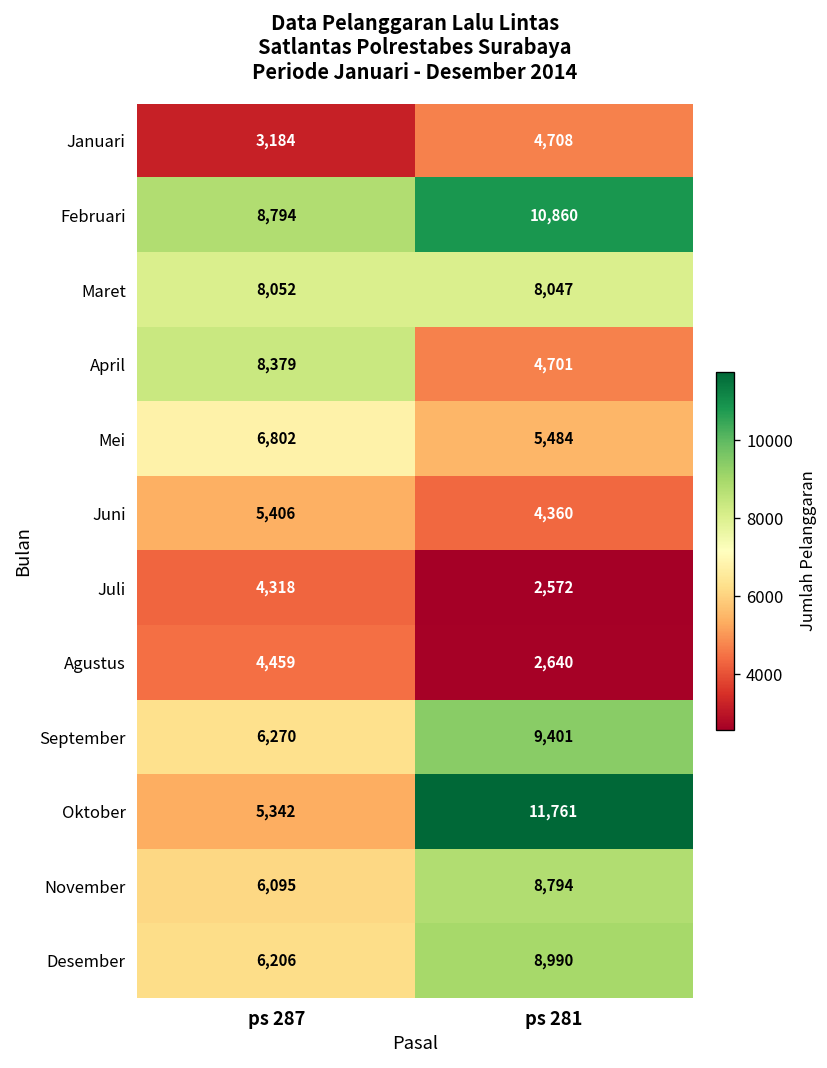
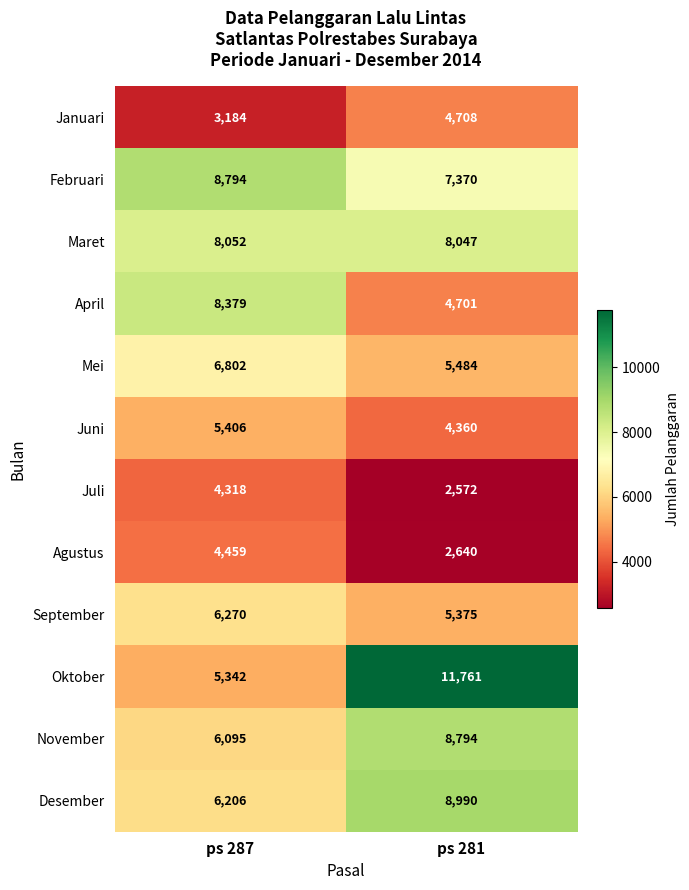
  {
    "Januari": {
      "ps 287": "3,184",
      "ps 281": "4,708"
    },
    "Februari": {
      "ps 287": "8,794",
-     "ps 281": "10,860"
+     "ps 281": "7,370"
    },
    "Maret": {
      "ps 287": "8,052",
      "ps 281": "8,047"
    },
    "April": {
      "ps 287": "8,379",
      "ps 281": "4,701"
    },
    "Mei": {
      "ps 287": "6,802",
      "ps 281": "5,484"
    },
    "Juni": {
      "ps 287": "5,406",
      "ps 281": "4,360"
    },
    "Juli": {
      "ps 287": "4,318",
      "ps 281": "2,572"
    },
    "Agustus": {
      "ps 287": "4,459",
      "ps 281": "2,640"
    },
    "September": {
      "ps 287": "6,270",
-     "ps 281": "9,401"
+     "ps 281": "5,375"
    },
    "Oktober": {
      "ps 287": "5,342",
      "ps 281": "11,761"
    },
    "November": {
      "ps 287": "6,095",
      "ps 281": "8,794"
    },
    "Desember": {
      "ps 287": "6,206",
      "ps 281": "8,990"
    }
  }
